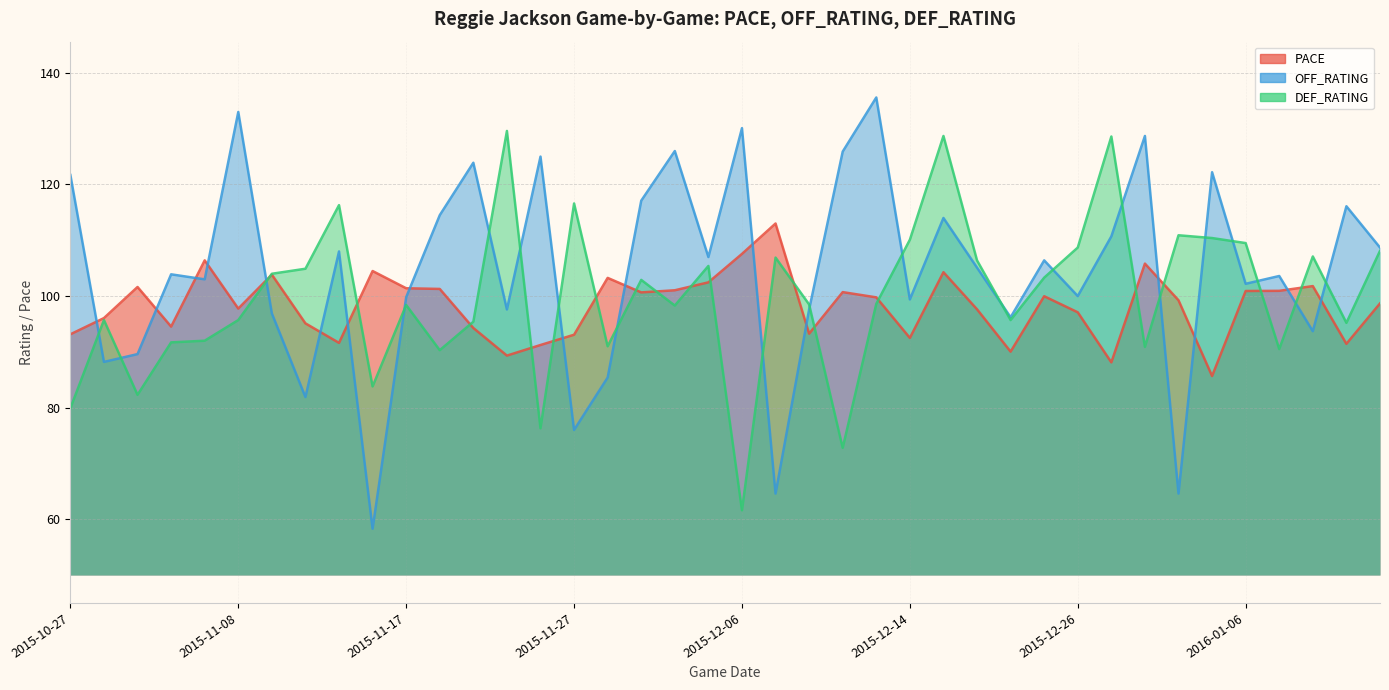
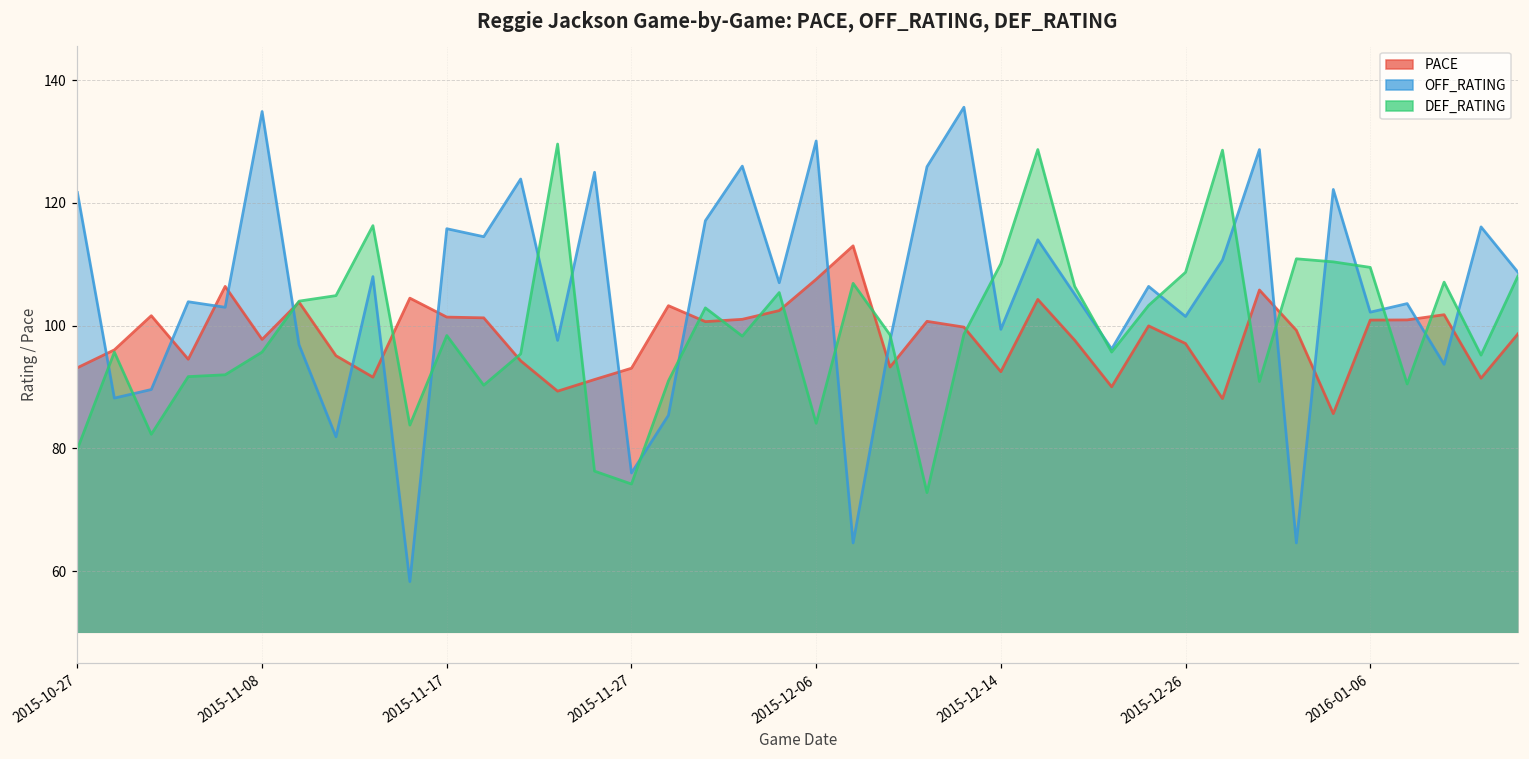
  {
    "PACE": {
      "2015-10-27": 93,
      "2015-11-08": 98,
      "2015-11-17": 101,
      "2015-11-27": 93,
      "2015-12-06": 108,
      "2015-12-14": 93,
      "2015-12-26": 97,
      "2016-01-06": 101
    },
    "OFF_RATING": {
      "2015-10-27": 122,
-     "2015-11-08": 133,
-     "2015-11-17": 100,
+     "2015-11-08": 135,
+     "2015-11-17": 116,
      "2015-11-27": 76,
      "2015-12-06": 130,
      "2015-12-14": 99,
-     "2015-12-26": 100,
+     "2015-12-26": 102,
      "2016-01-06": 102
    },
    "DEF_RATING": {
      "2015-10-27": 80,
      "2015-11-08": 96,
      "2015-11-17": 98,
-     "2015-11-27": 117,
-     "2015-12-06": 62,
+     "2015-11-27": 74,
+     "2015-12-06": 84,
      "2015-12-14": 110,
      "2015-12-26": 109,
      "2016-01-06": 110
    }
  }
